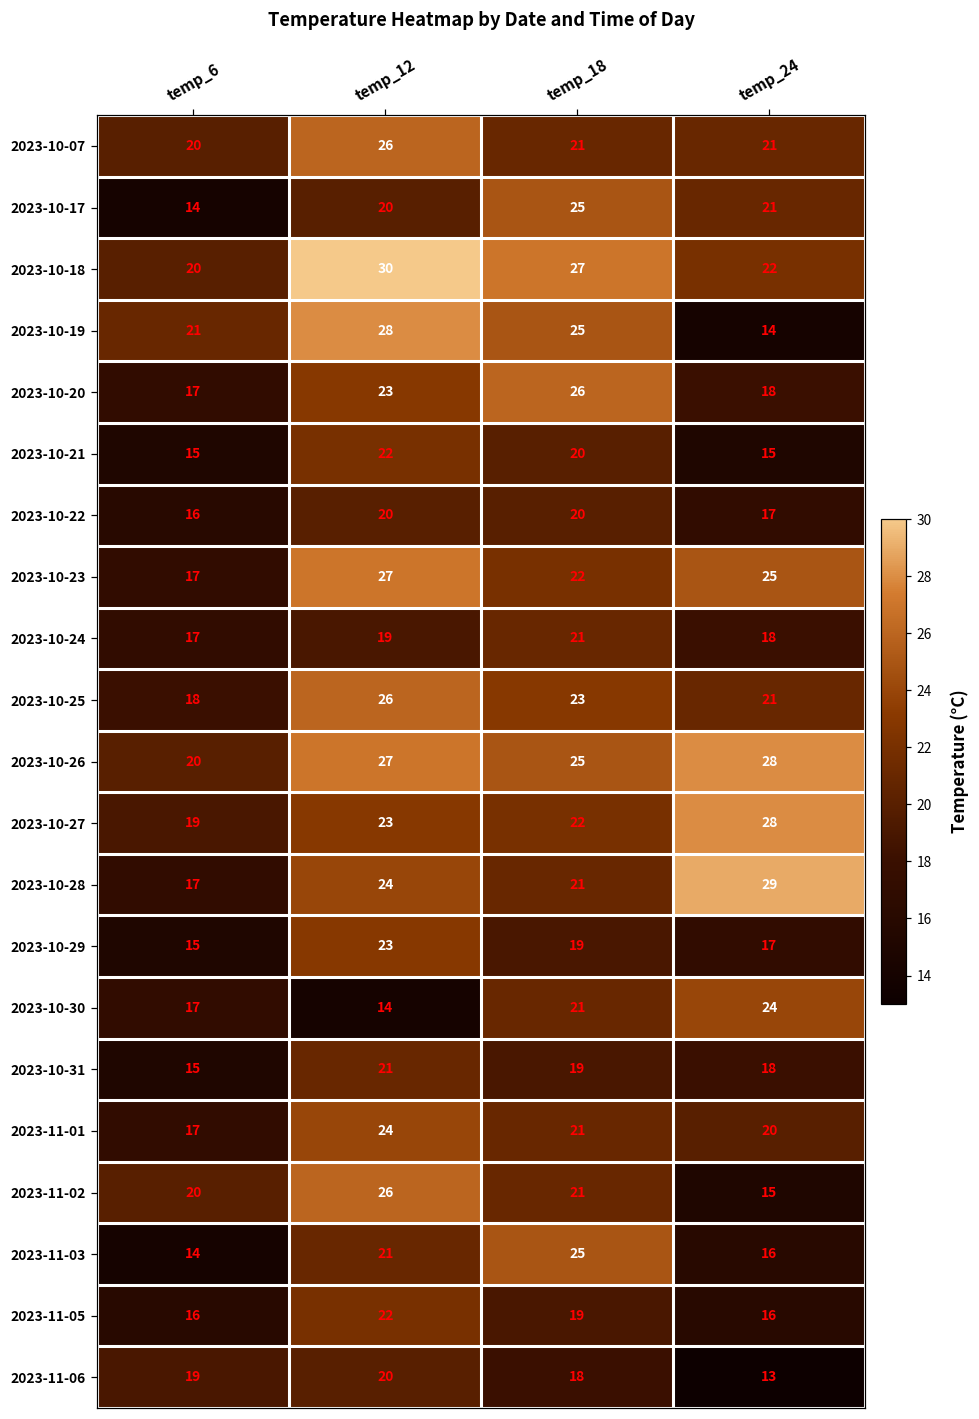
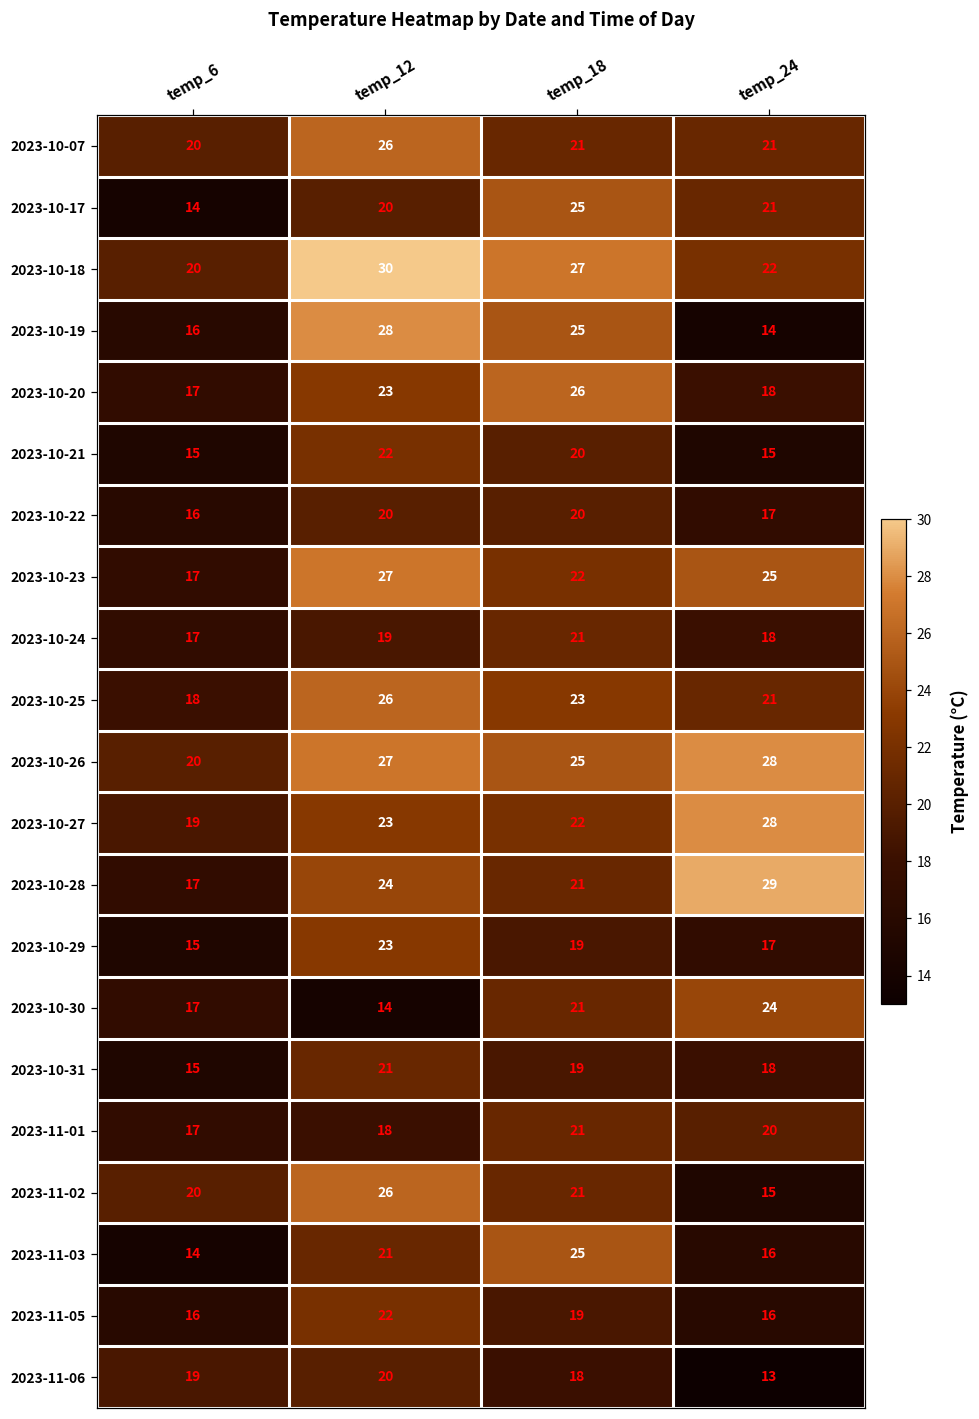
  {
    "2023-10-07": {
      "temp_6": 20,
      "temp_12": 26,
      "temp_18": 21,
      "temp_24": 21
    },
    "2023-10-17": {
      "temp_6": 14,
      "temp_12": 20,
      "temp_18": 25,
      "temp_24": 21
    },
    "2023-10-18": {
      "temp_6": 20,
      "temp_12": 30,
      "temp_18": 27,
      "temp_24": 22
    },
    "2023-10-19": {
-     "temp_6": 21,
+     "temp_6": 16,
      "temp_12": 28,
      "temp_18": 25,
      "temp_24": 14
    },
    "2023-10-20": {
      "temp_6": 17,
      "temp_12": 23,
      "temp_18": 26,
      "temp_24": 18
    },
    "2023-10-21": {
      "temp_6": 15,
      "temp_12": 22,
      "temp_18": 20,
      "temp_24": 15
    },
    "2023-10-22": {
      "temp_6": 16,
      "temp_12": 20,
      "temp_18": 20,
      "temp_24": 17
    },
    "2023-10-23": {
      "temp_6": 17,
      "temp_12": 27,
      "temp_18": 22,
      "temp_24": 25
    },
    "2023-10-24": {
      "temp_6": 17,
      "temp_12": 19,
      "temp_18": 21,
      "temp_24": 18
    },
    "2023-10-25": {
      "temp_6": 18,
      "temp_12": 26,
      "temp_18": 23,
      "temp_24": 21
    },
    "2023-10-26": {
      "temp_6": 20,
      "temp_12": 27,
      "temp_18": 25,
      "temp_24": 28
    },
    "2023-10-27": {
      "temp_6": 19,
      "temp_12": 23,
      "temp_18": 22,
      "temp_24": 28
    },
    "2023-10-28": {
      "temp_6": 17,
      "temp_12": 24,
      "temp_18": 21,
      "temp_24": 29
    },
    "2023-10-29": {
      "temp_6": 15,
      "temp_12": 23,
      "temp_18": 19,
      "temp_24": 17
    },
    "2023-10-30": {
      "temp_6": 17,
      "temp_12": 14,
      "temp_18": 21,
      "temp_24": 24
    },
    "2023-10-31": {
      "temp_6": 15,
      "temp_12": 21,
      "temp_18": 19,
      "temp_24": 18
    },
    "2023-11-01": {
      "temp_6": 17,
-     "temp_12": 24,
+     "temp_12": 18,
      "temp_18": 21,
      "temp_24": 20
    },
    "2023-11-02": {
      "temp_6": 20,
      "temp_12": 26,
      "temp_18": 21,
      "temp_24": 15
    },
    "2023-11-03": {
      "temp_6": 14,
      "temp_12": 21,
      "temp_18": 25,
      "temp_24": 16
    },
    "2023-11-05": {
      "temp_6": 16,
      "temp_12": 22,
      "temp_18": 19,
      "temp_24": 16
    },
    "2023-11-06": {
      "temp_6": 19,
      "temp_12": 20,
      "temp_18": 18,
      "temp_24": 13
    }
  }
